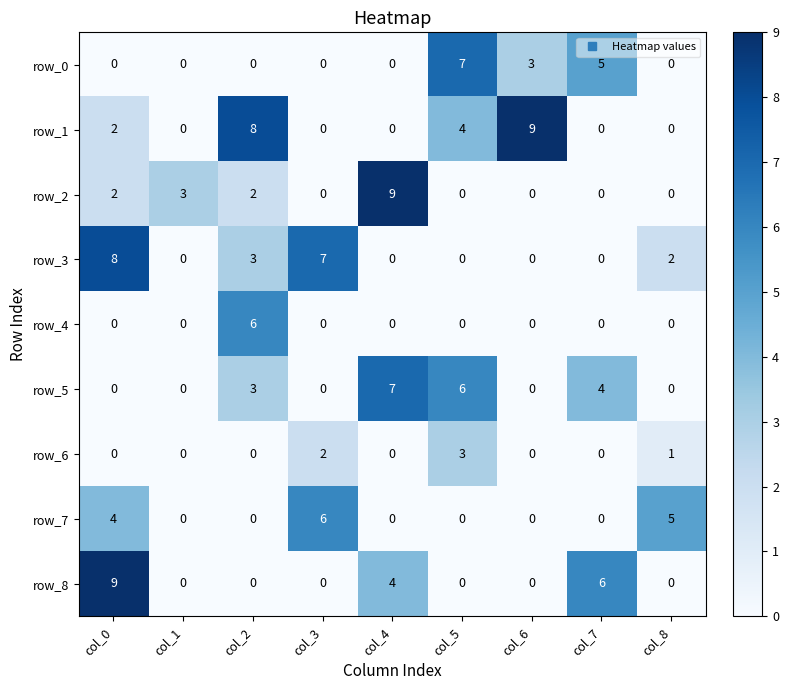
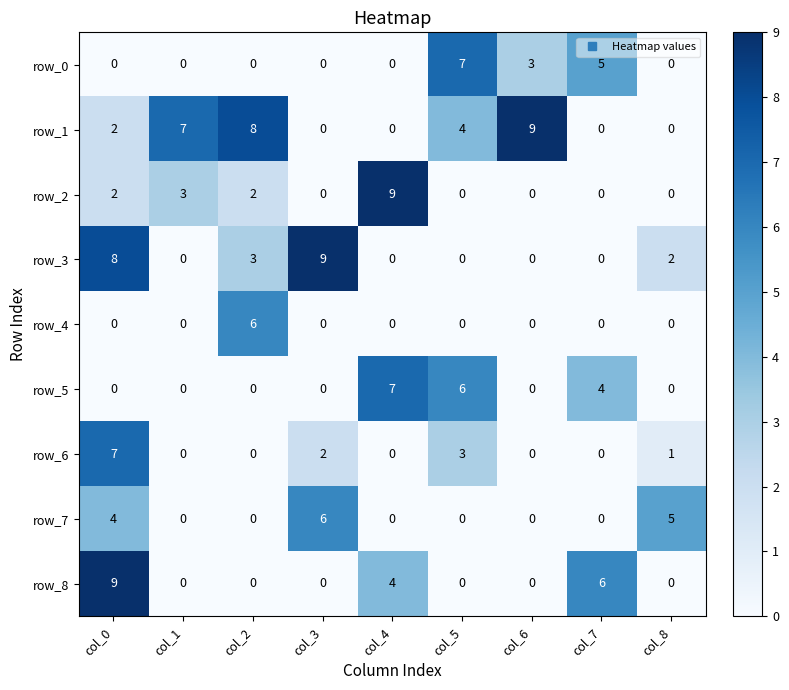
  {
    "row_0": {
      "col_0": 0,
      "col_1": 0,
      "col_2": 0,
      "col_3": 0,
      "col_4": 0,
      "col_5": 7,
      "col_6": 3,
      "col_7": 5,
      "col_8": 0
    },
    "row_1": {
      "col_0": 2,
-     "col_1": 0,
+     "col_1": 7,
      "col_2": 8,
      "col_3": 0,
      "col_4": 0,
      "col_5": 4,
      "col_6": 9,
      "col_7": 0,
      "col_8": 0
    },
    "row_2": {
      "col_0": 2,
      "col_1": 3,
      "col_2": 2,
      "col_3": 0,
      "col_4": 9,
      "col_5": 0,
      "col_6": 0,
      "col_7": 0,
      "col_8": 0
    },
    "row_3": {
      "col_0": 8,
      "col_1": 0,
      "col_2": 3,
-     "col_3": 7,
+     "col_3": 9,
      "col_4": 0,
      "col_5": 0,
      "col_6": 0,
      "col_7": 0,
      "col_8": 2
    },
    "row_4": {
      "col_0": 0,
      "col_1": 0,
      "col_2": 6,
      "col_3": 0,
      "col_4": 0,
      "col_5": 0,
      "col_6": 0,
      "col_7": 0,
      "col_8": 0
    },
    "row_5": {
      "col_0": 0,
      "col_1": 0,
-     "col_2": 3,
+     "col_2": 0,
      "col_3": 0,
      "col_4": 7,
      "col_5": 6,
      "col_6": 0,
      "col_7": 4,
      "col_8": 0
    },
    "row_6": {
-     "col_0": 0,
+     "col_0": 7,
      "col_1": 0,
      "col_2": 0,
      "col_3": 2,
      "col_4": 0,
      "col_5": 3,
      "col_6": 0,
      "col_7": 0,
      "col_8": 1
    },
    "row_7": {
      "col_0": 4,
      "col_1": 0,
      "col_2": 0,
      "col_3": 6,
      "col_4": 0,
      "col_5": 0,
      "col_6": 0,
      "col_7": 0,
      "col_8": 5
    },
    "row_8": {
      "col_0": 9,
      "col_1": 0,
      "col_2": 0,
      "col_3": 0,
      "col_4": 4,
      "col_5": 0,
      "col_6": 0,
      "col_7": 6,
      "col_8": 0
    }
  }
